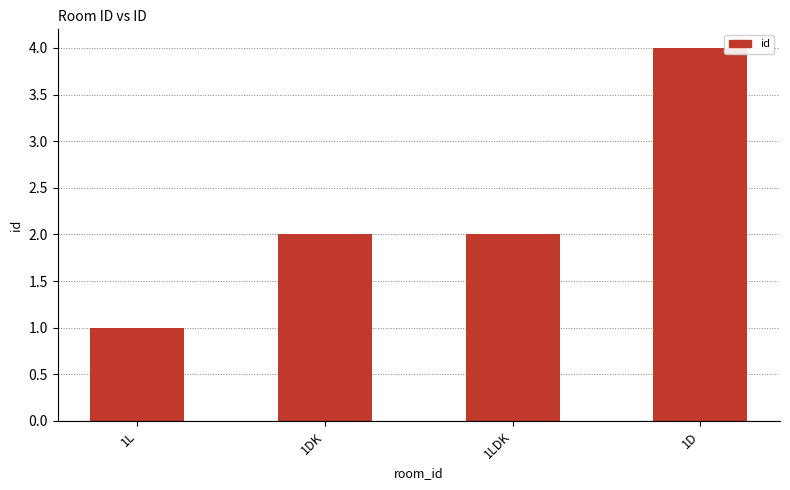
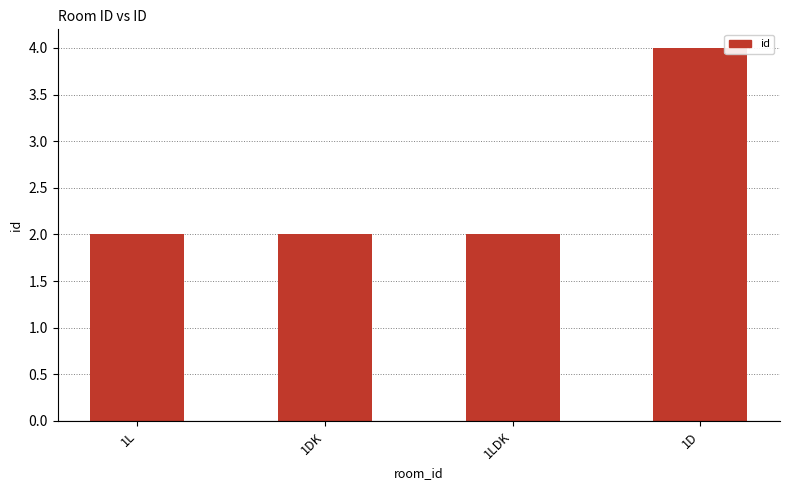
  {
-   "1L": 1,
+   "1L": 2,
    "1DK": 2,
    "1LDK": 2,
    "1D": 4
  }
